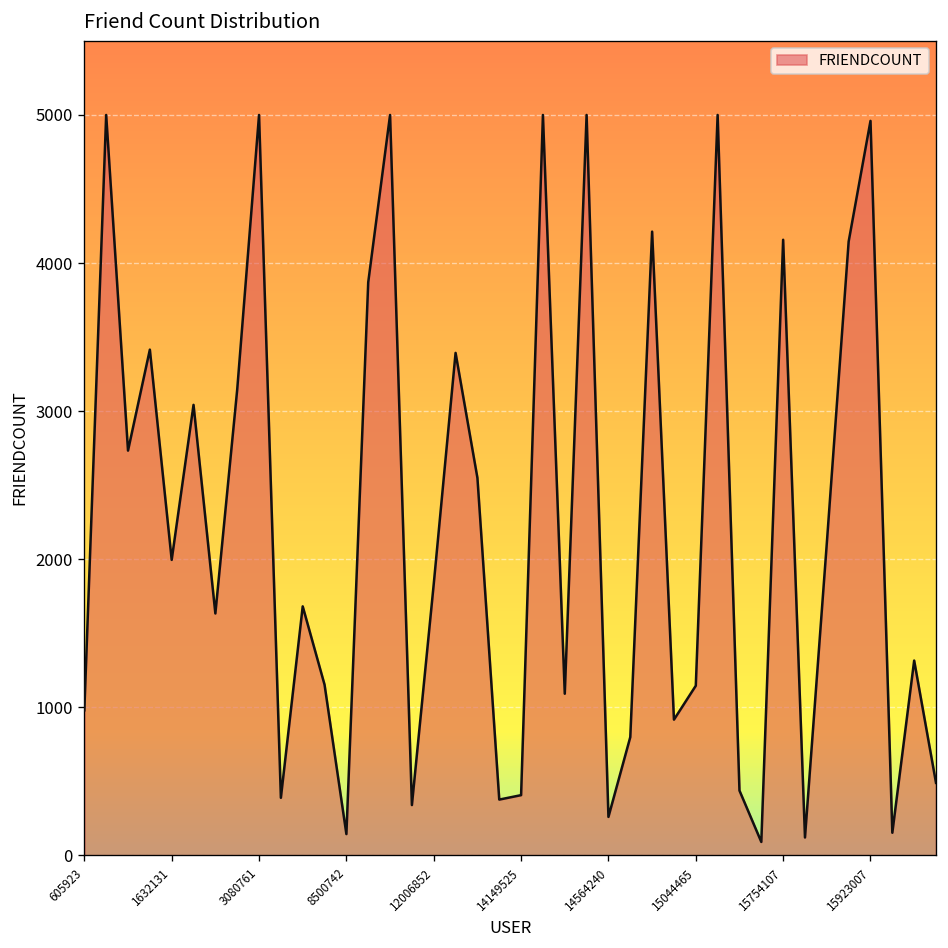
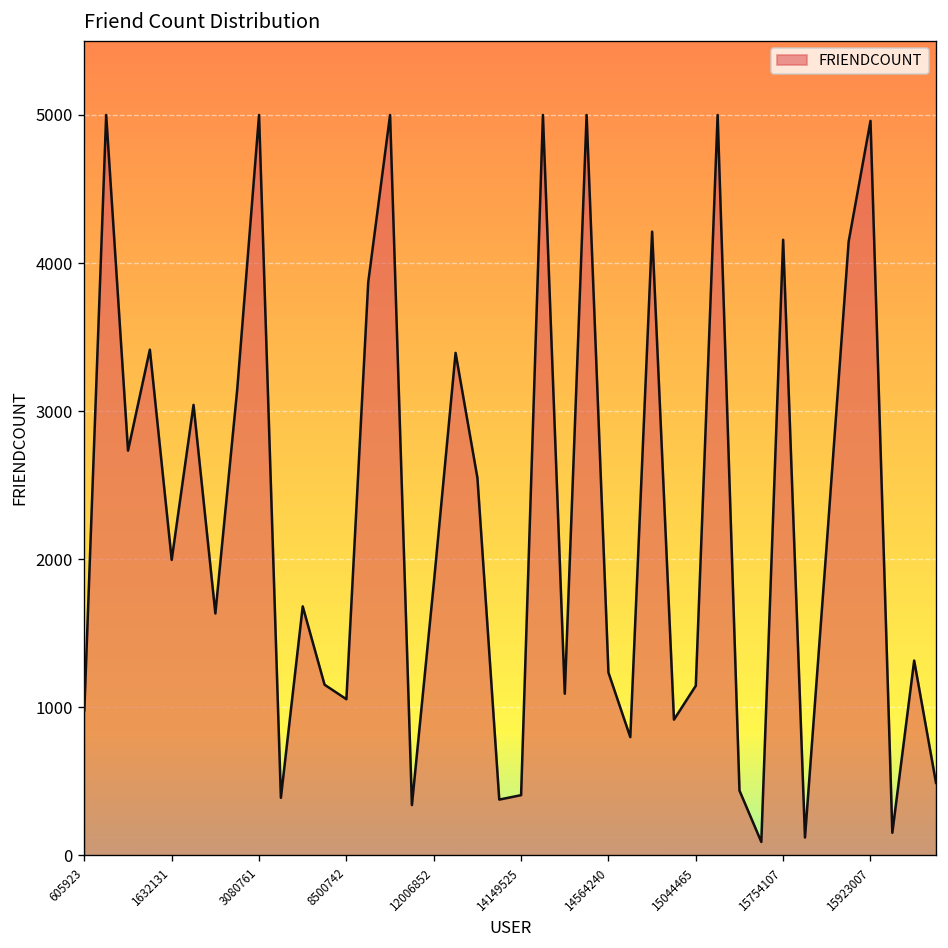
  {
    "605923": 980,
    "1632131": 2000,
    "3080761": 5000,
-   "8500742": 140,
+   "8500742": 1050,
    "12006852": 1830,
    "14149525": 410,
-   "14564240": 260,
+   "14564240": 1230,
    "15044465": 1150,
    "15754107": 4160,
    "15923007": 4960
  }
